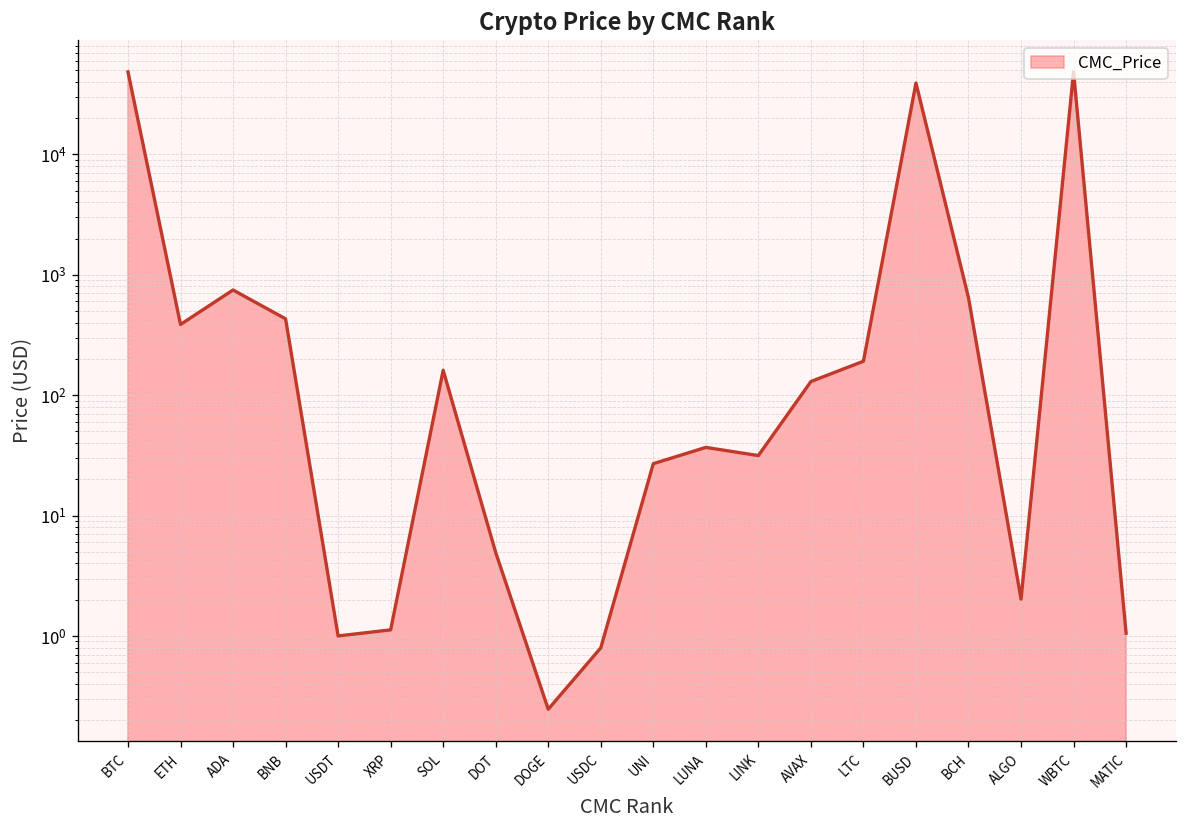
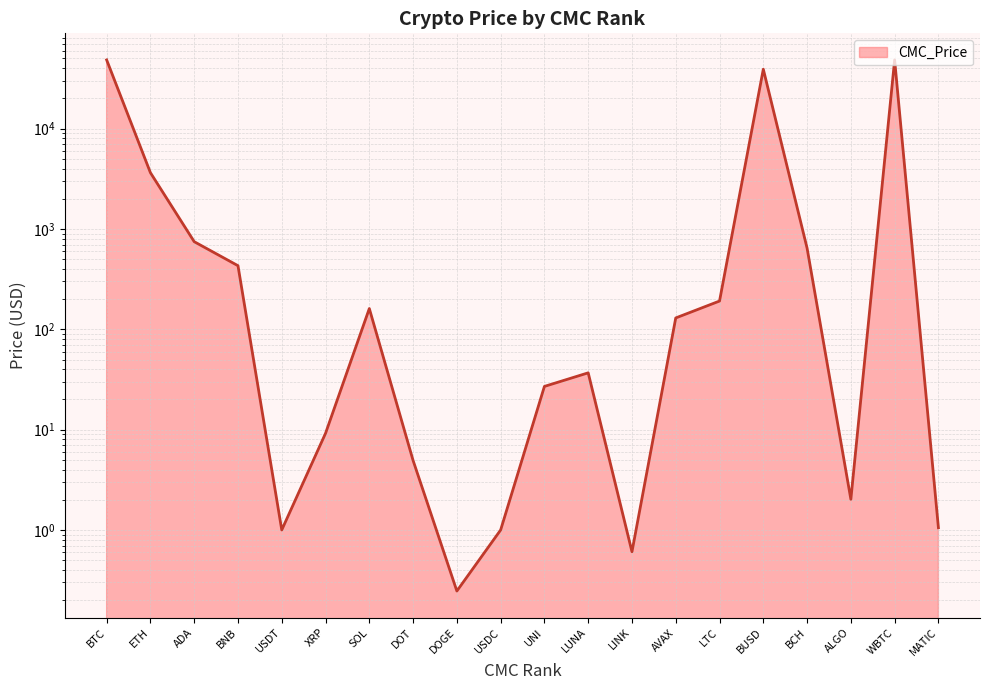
  {
    "BTC": 50000,
-   "ETH": 390,
+   "ETH": 3600,
    "ADA": 700,
    "BNB": 430,
    "USDT": 1.0,
-   "XRP": 1.1,
+   "XRP": 9,
    "SOL": 160,
    "DOT": 5,
    "DOGE": 0.25,
-   "USDC": 0.8,
+   "USDC": 1.0,
    "UNI": 27,
    "LUNA": 37,
-   "LINK": 31,
+   "LINK": 0.6,
    "AVAX": 130,
    "LTC": 190,
    "BUSD": 39000,
    "BCH": 600,
    "ALGO": 2.0,
    "MATIC": 1.1
  }
